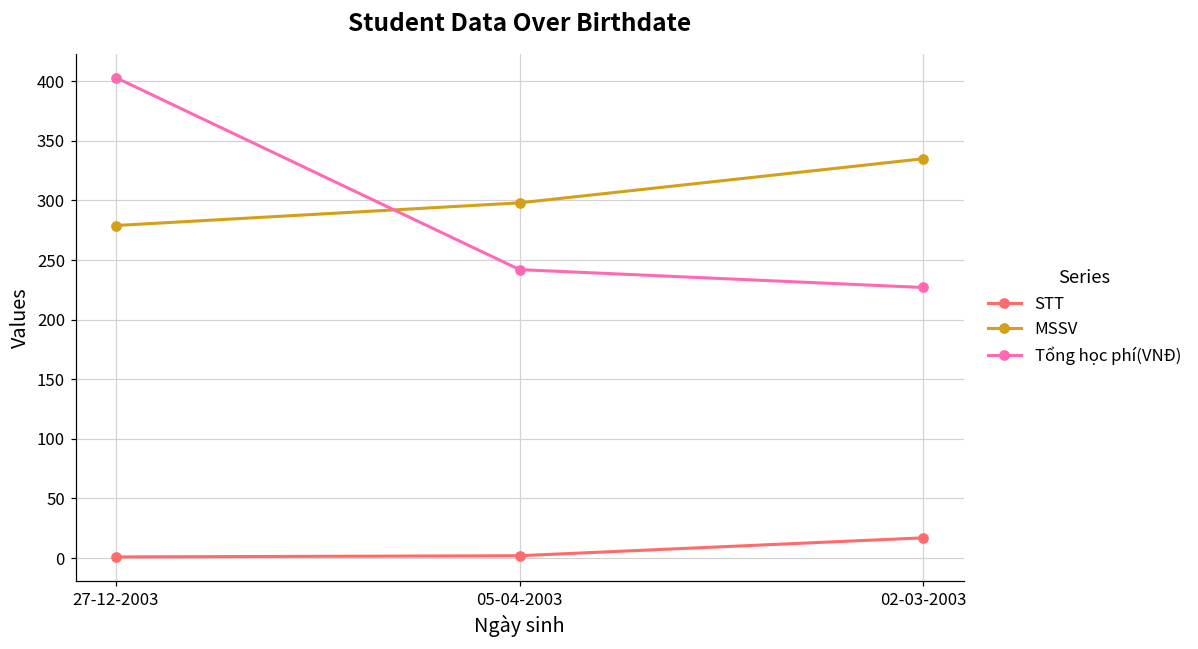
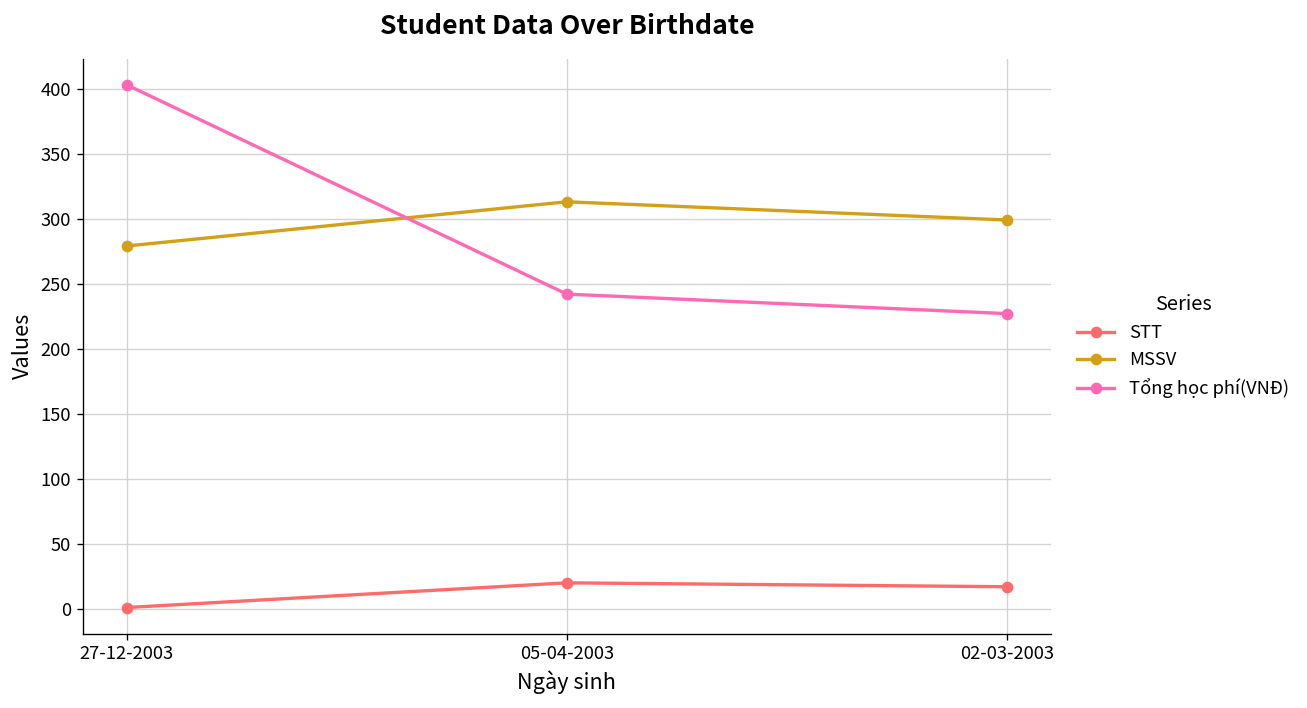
  {
    "STT": {
      "27-12-2003": 1,
-     "05-04-2003": 2,
+     "05-04-2003": 20,
      "02-03-2003": 17
    },
    "MSSV": {
      "27-12-2003": 279,
-     "05-04-2003": 298,
-     "02-03-2003": 335
+     "05-04-2003": 313,
+     "02-03-2003": 299
    },
    "Tổng học phí(VNĐ)": {
      "27-12-2003": 403,
      "05-04-2003": 242,
      "02-03-2003": 227
    }
  }
